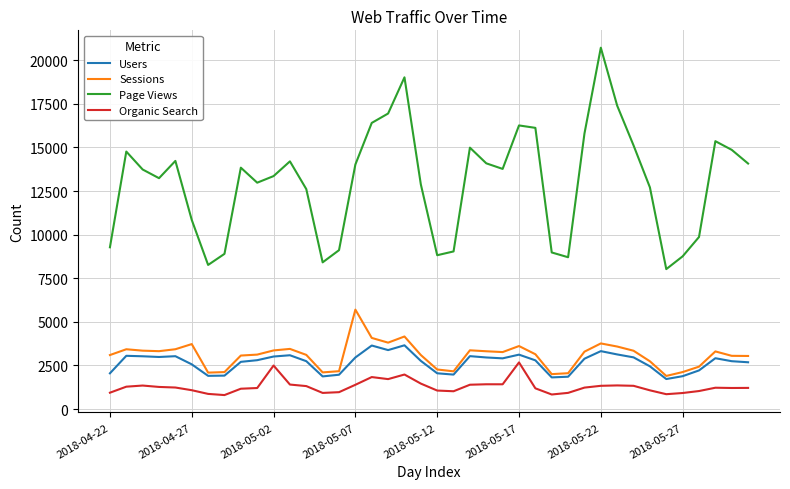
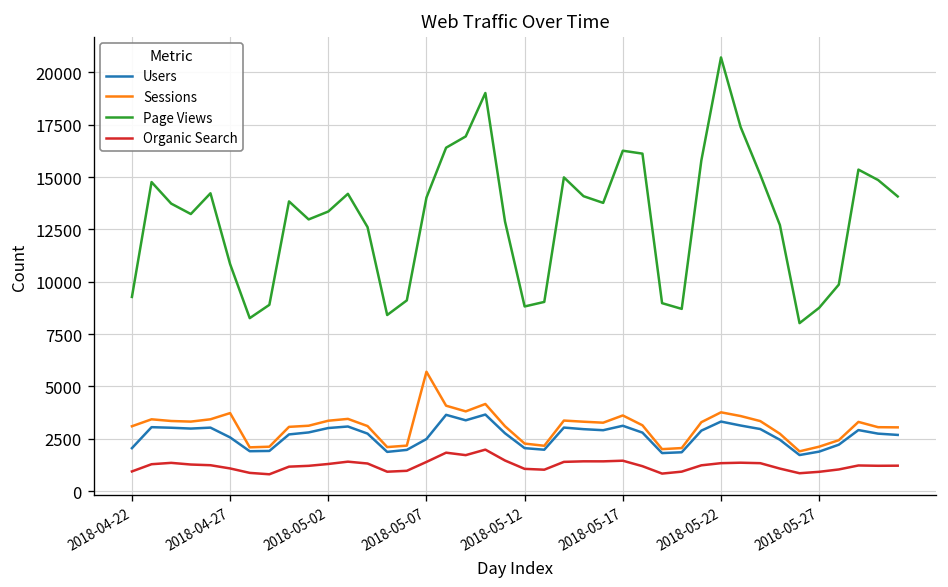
  {
    "Users": {
      "2018-04-22": 2000,
      "2018-04-27": 2600,
      "2018-05-02": 3000,
-     "2018-05-07": 3000,
+     "2018-05-07": 2500,
      "2018-05-12": 2100,
      "2018-05-17": 3100,
      "2018-05-22": 3300,
      "2018-05-27": 1900
    },
    "Sessions": {
      "2018-04-22": 3100,
      "2018-04-27": 3700,
      "2018-05-02": 3400,
      "2018-05-07": 5700,
      "2018-05-12": 2300,
      "2018-05-17": 3600,
      "2018-05-22": 3800,
      "2018-05-27": 2100
    },
    "Page Views": {
      "2018-04-22": 9300,
      "2018-04-27": 10800,
      "2018-05-02": 13400,
      "2018-05-07": 14000,
      "2018-05-12": 8800,
      "2018-05-17": 16300,
      "2018-05-22": 20700,
      "2018-05-27": 8800
    },
    "Organic Search": {
      "2018-04-22": 900,
      "2018-04-27": 1100,
-     "2018-05-02": 2500,
+     "2018-05-02": 1300,
      "2018-05-07": 1400,
      "2018-05-12": 1100,
-     "2018-05-17": 2700,
+     "2018-05-17": 1500,
      "2018-05-22": 1300,
      "2018-05-27": 900
    }
  }
